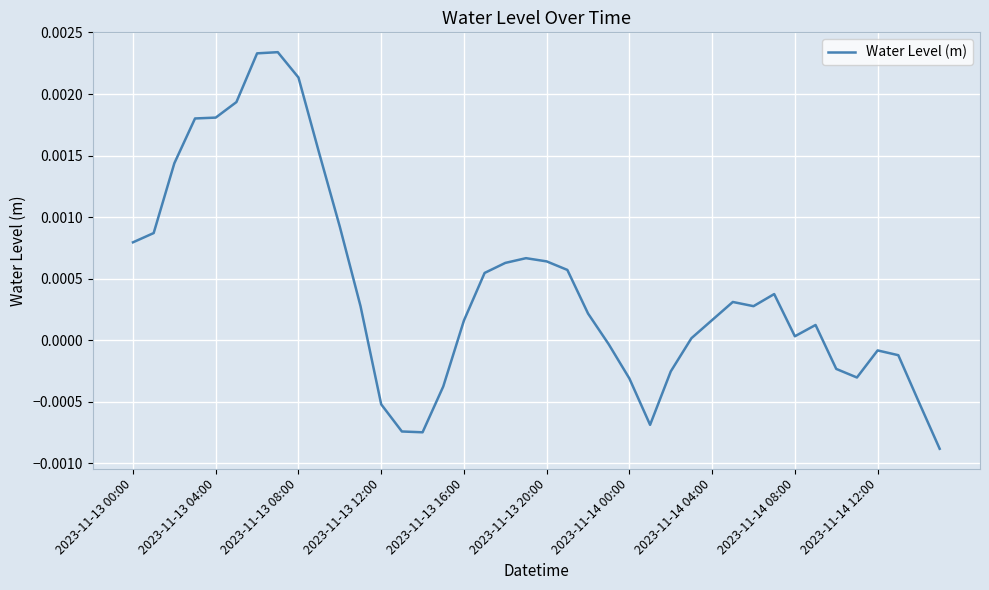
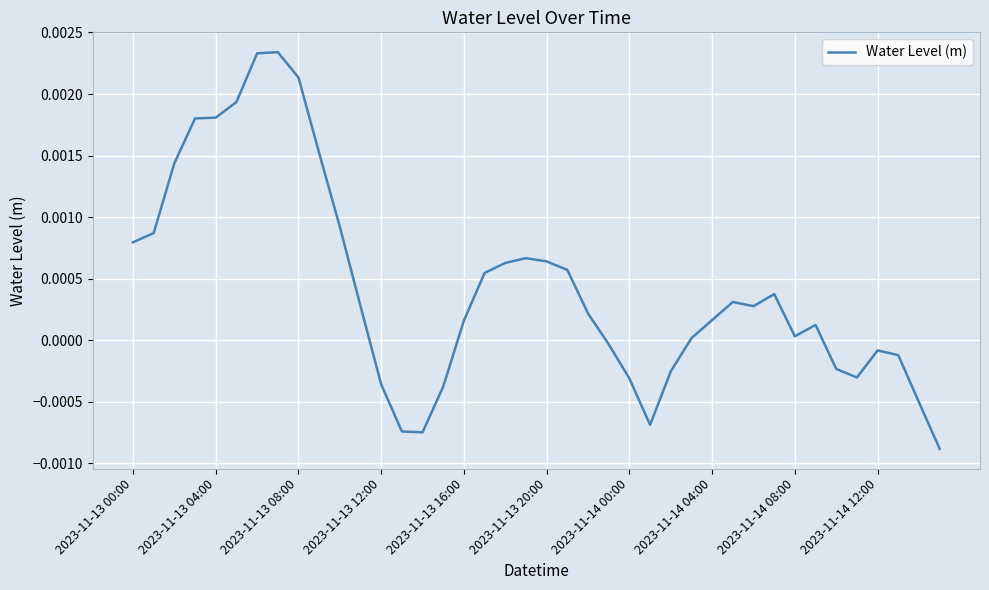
  {
    "2023-11-13 00:00": 0.00079,
    "2023-11-13 04:00": 0.00181,
    "2023-11-13 08:00": 0.00213,
-   "2023-11-13 12:00": -0.00052,
+   "2023-11-13 12:00": -0.00036,
    "2023-11-13 16:00": 0.00016,
    "2023-11-13 20:00": 0.00064,
    "2023-11-14 00:00": -0.00031,
    "2023-11-14 04:00": 0.00016,
    "2023-11-14 08:00": 0.00003,
    "2023-11-14 12:00": -0.00008
  }
